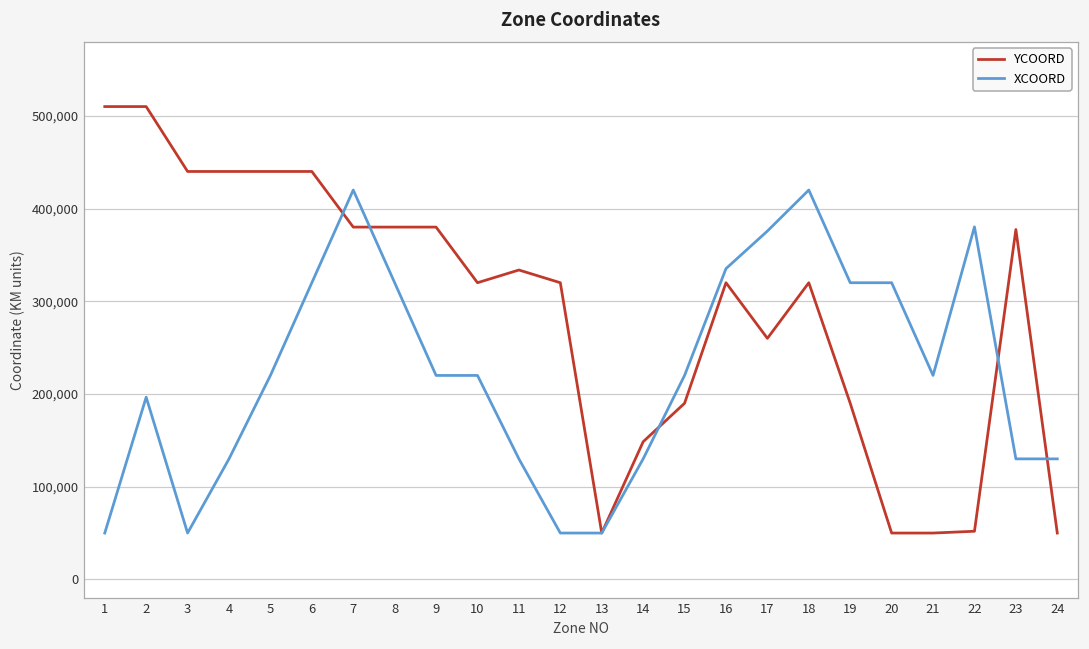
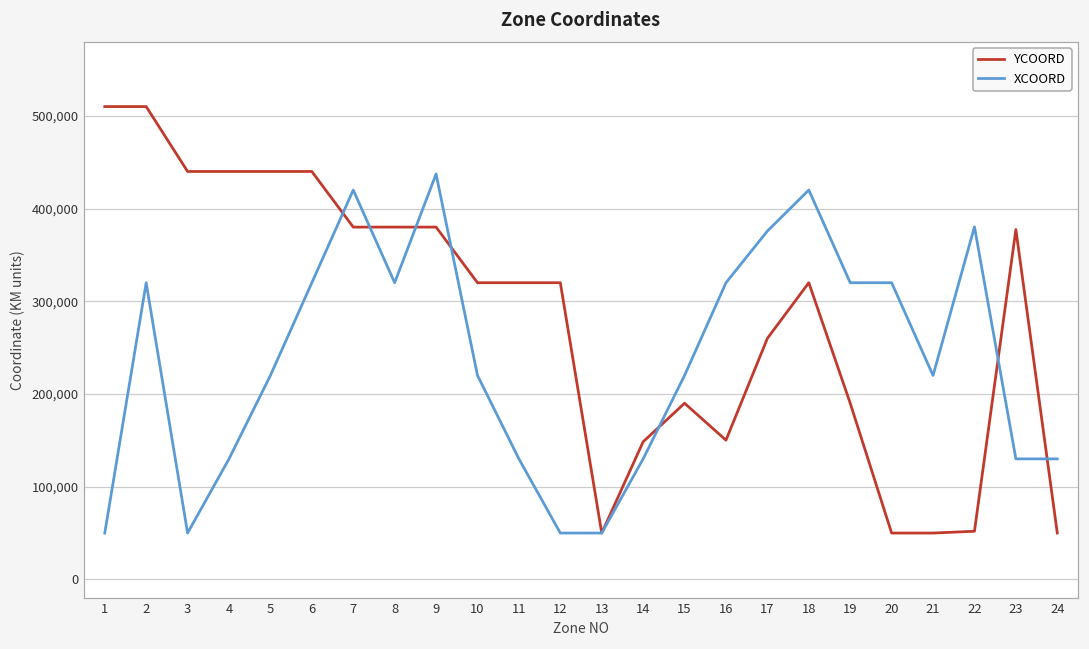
  {
    "YCOORD": {
      "1": "510,000",
      "2": "510,000",
      "3": "440,000",
      "4": "440,000",
      "5": "440,000",
      "6": "440,000",
      "7": "380,000",
      "8": "380,000",
      "9": "380,000",
      "10": "320,000",
-     "11": "330,000",
+     "11": "320,000",
      "12": "320,000",
      "14": "150,000",
      "15": "190,000",
-     "16": "320,000",
+     "16": "150,000",
      "17": "260,000",
      "18": "320,000",
      "19": "190,000",
      "20": "50,000",
      "21": "50,000",
      "22": "50,000",
      "23": "380,000",
      "24": "50,000"
    },
    "XCOORD": {
      "1": "50,000",
-     "2": "200,000",
+     "2": "320,000",
      "3": "50,000",
      "4": "130,000",
      "5": "220,000",
      "6": "320,000",
      "7": "420,000",
      "8": "320,000",
-     "9": "220,000",
+     "9": "440,000",
      "10": "220,000",
      "11": "130,000",
      "12": "50,000",
      "14": "130,000",
      "15": "220,000",
-     "16": "340,000",
+     "16": "320,000",
      "17": "380,000",
      "18": "420,000",
      "19": "320,000",
      "20": "320,000",
      "21": "220,000",
      "22": "380,000",
      "23": "130,000",
      "24": "130,000"
    }
  }
